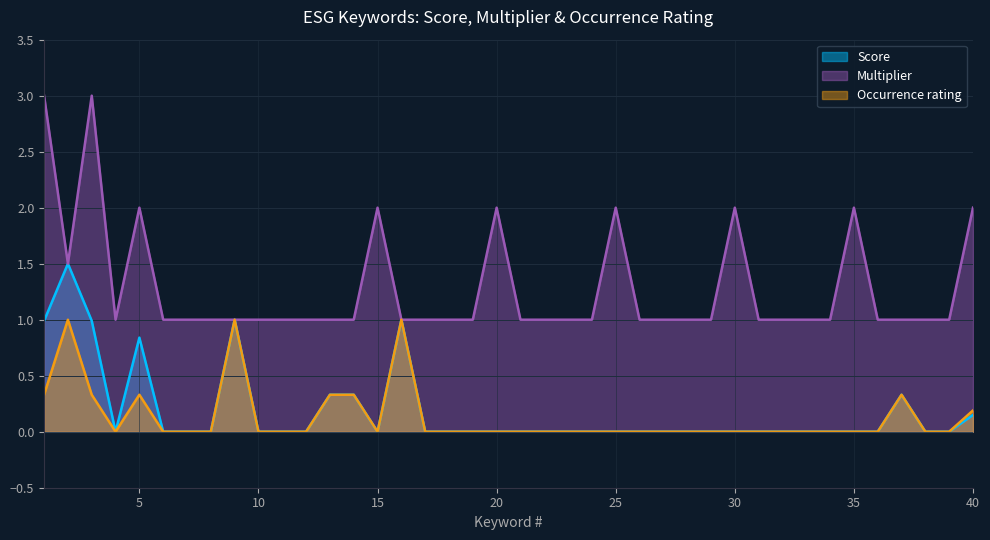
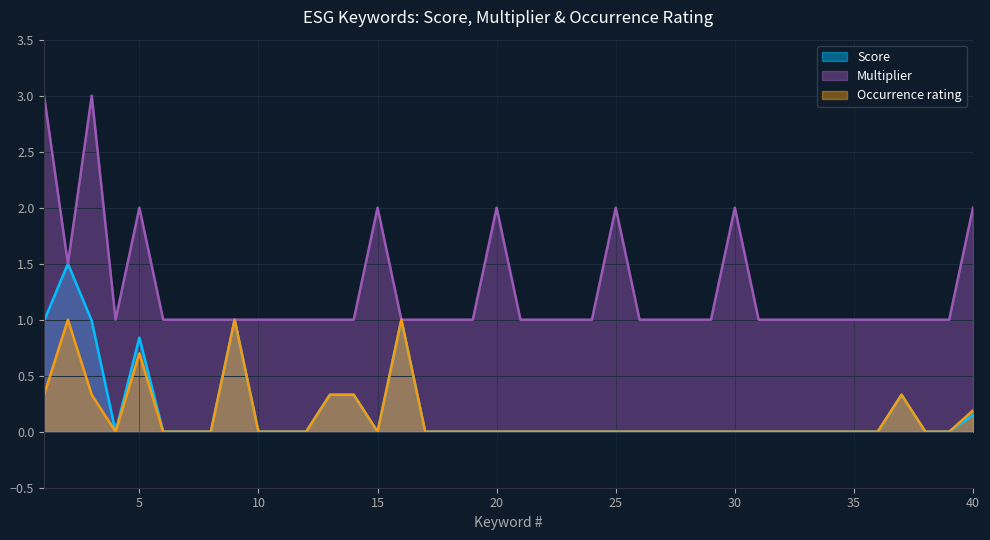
  {
    "Score": {
      "5": 0.84,
      "40": 0.15
    },
    "Multiplier": {
      "5": 2,
      "10": 1,
      "15": 2,
      "20": 2,
      "25": 2,
      "30": 2,
-     "35": 2,
+     "35": 1,
      "40": 2
    },
    "Occurrence rating": {
-     "5": 0.33,
+     "5": 0.70,
      "40": 0.19
    }
  }
